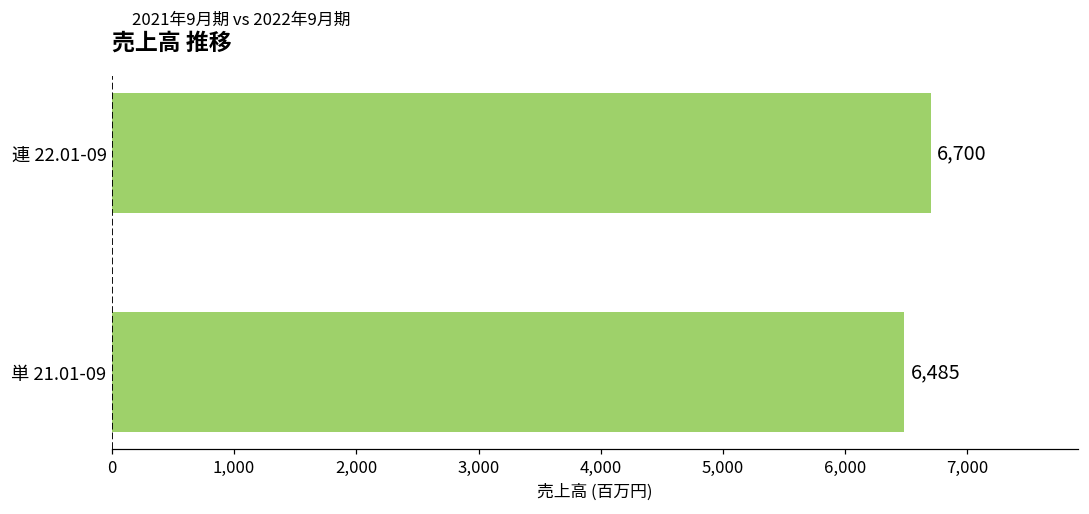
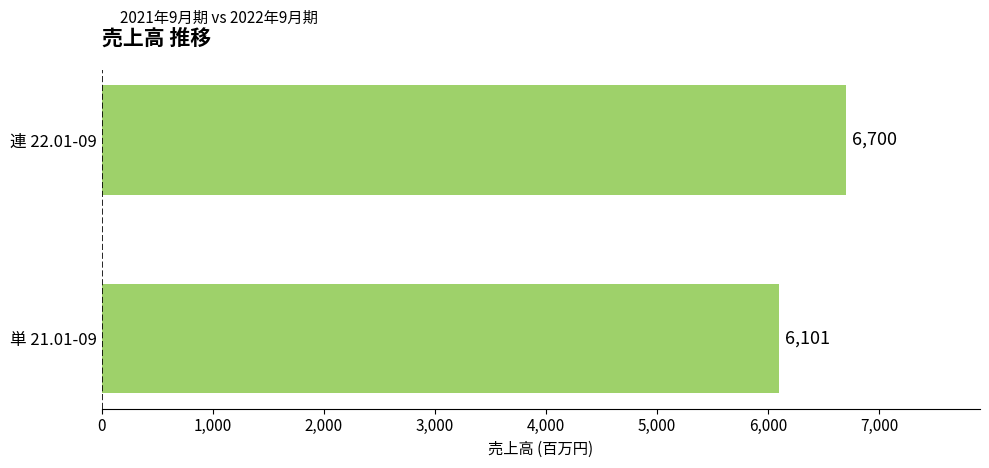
  {
    "連 22.01-09": "6,700",
-   "単 21.01-09": "6,485"
+   "単 21.01-09": "6,101"
  }
